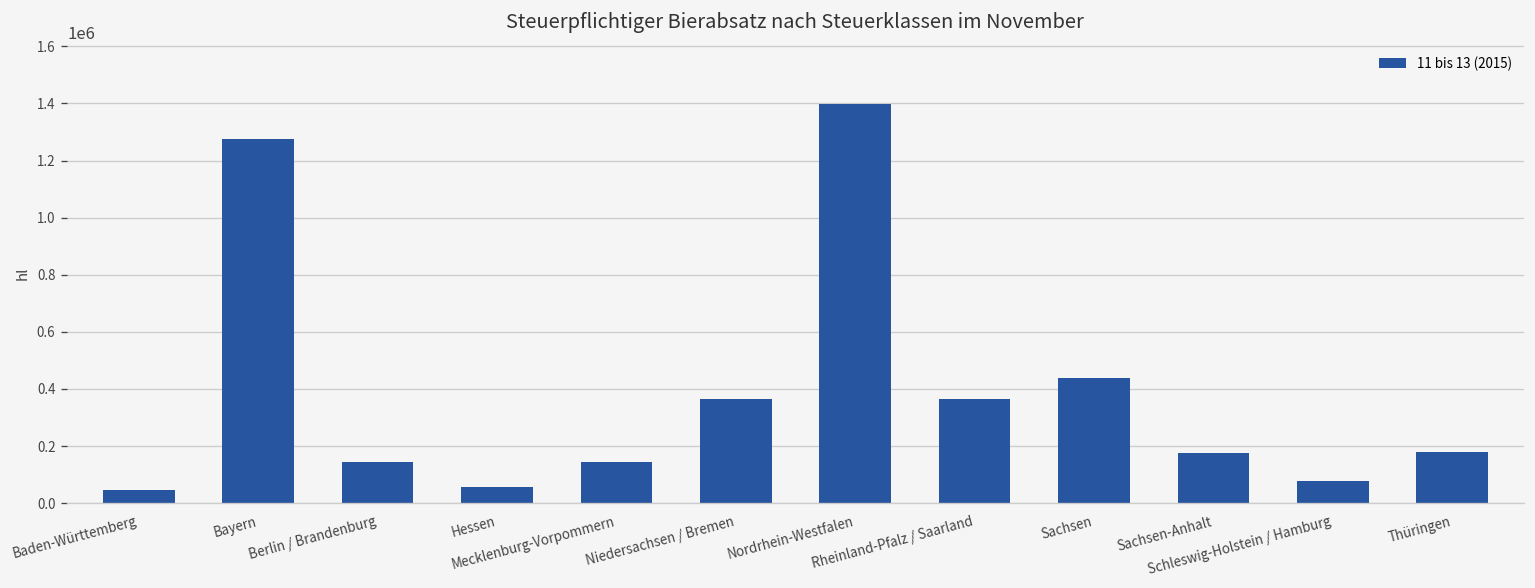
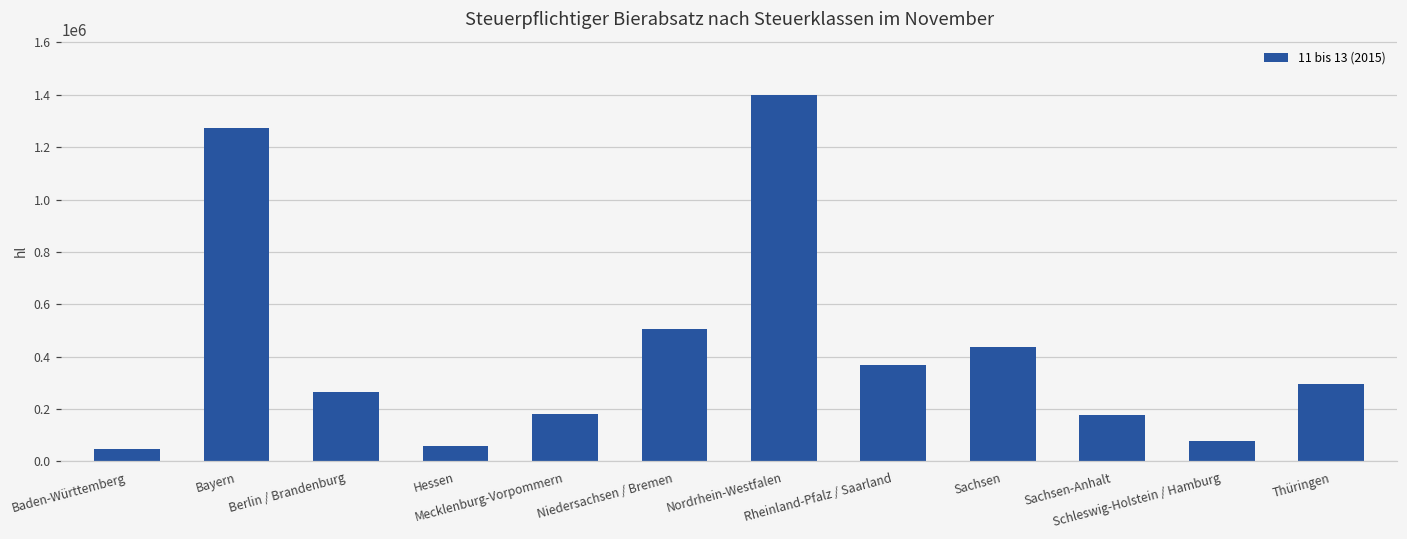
  {
    "Baden-Württemberg": 50000,
    "Bayern": 1270000,
-   "Berlin / Brandenburg": 150000,
+   "Berlin / Brandenburg": 260000,
    "Hessen": 60000,
-   "Mecklenburg-Vorpommern": 140000,
-   "Niedersachsen / Bremen": 370000,
+   "Mecklenburg-Vorpommern": 180000,
+   "Niedersachsen / Bremen": 510000,
    "Nordrhein-Westfalen": 1400000,
    "Rheinland-Pfalz / Saarland": 370000,
    "Sachsen": 440000,
    "Sachsen-Anhalt": 180000,
    "Schleswig-Holstein / Hamburg": 80000,
-   "Thüringen": 180000
+   "Thüringen": 290000
  }
